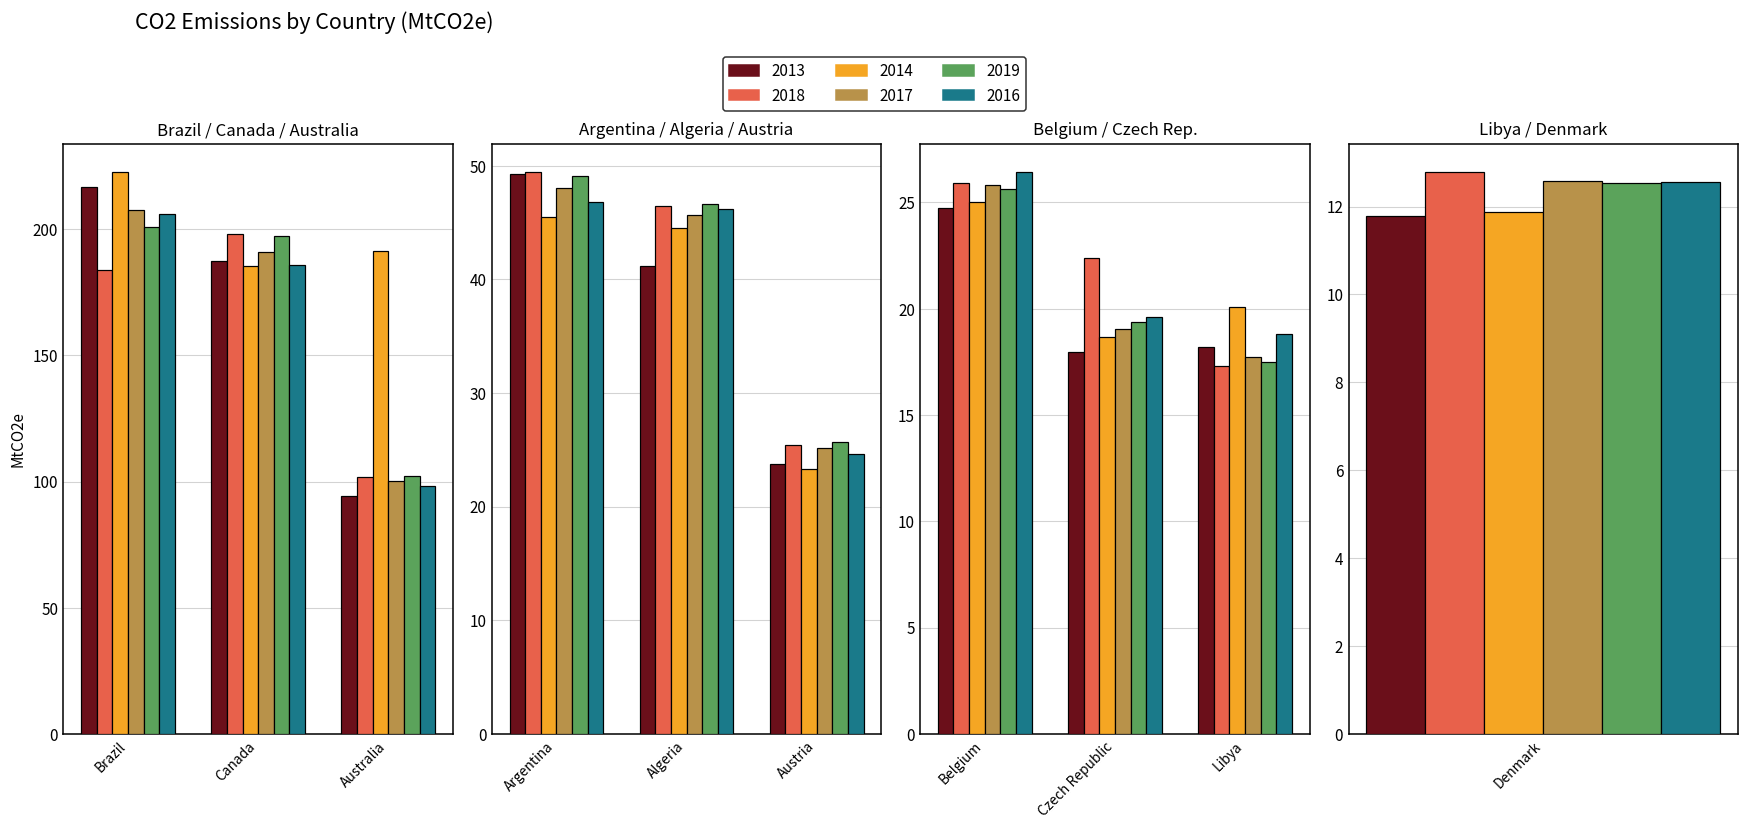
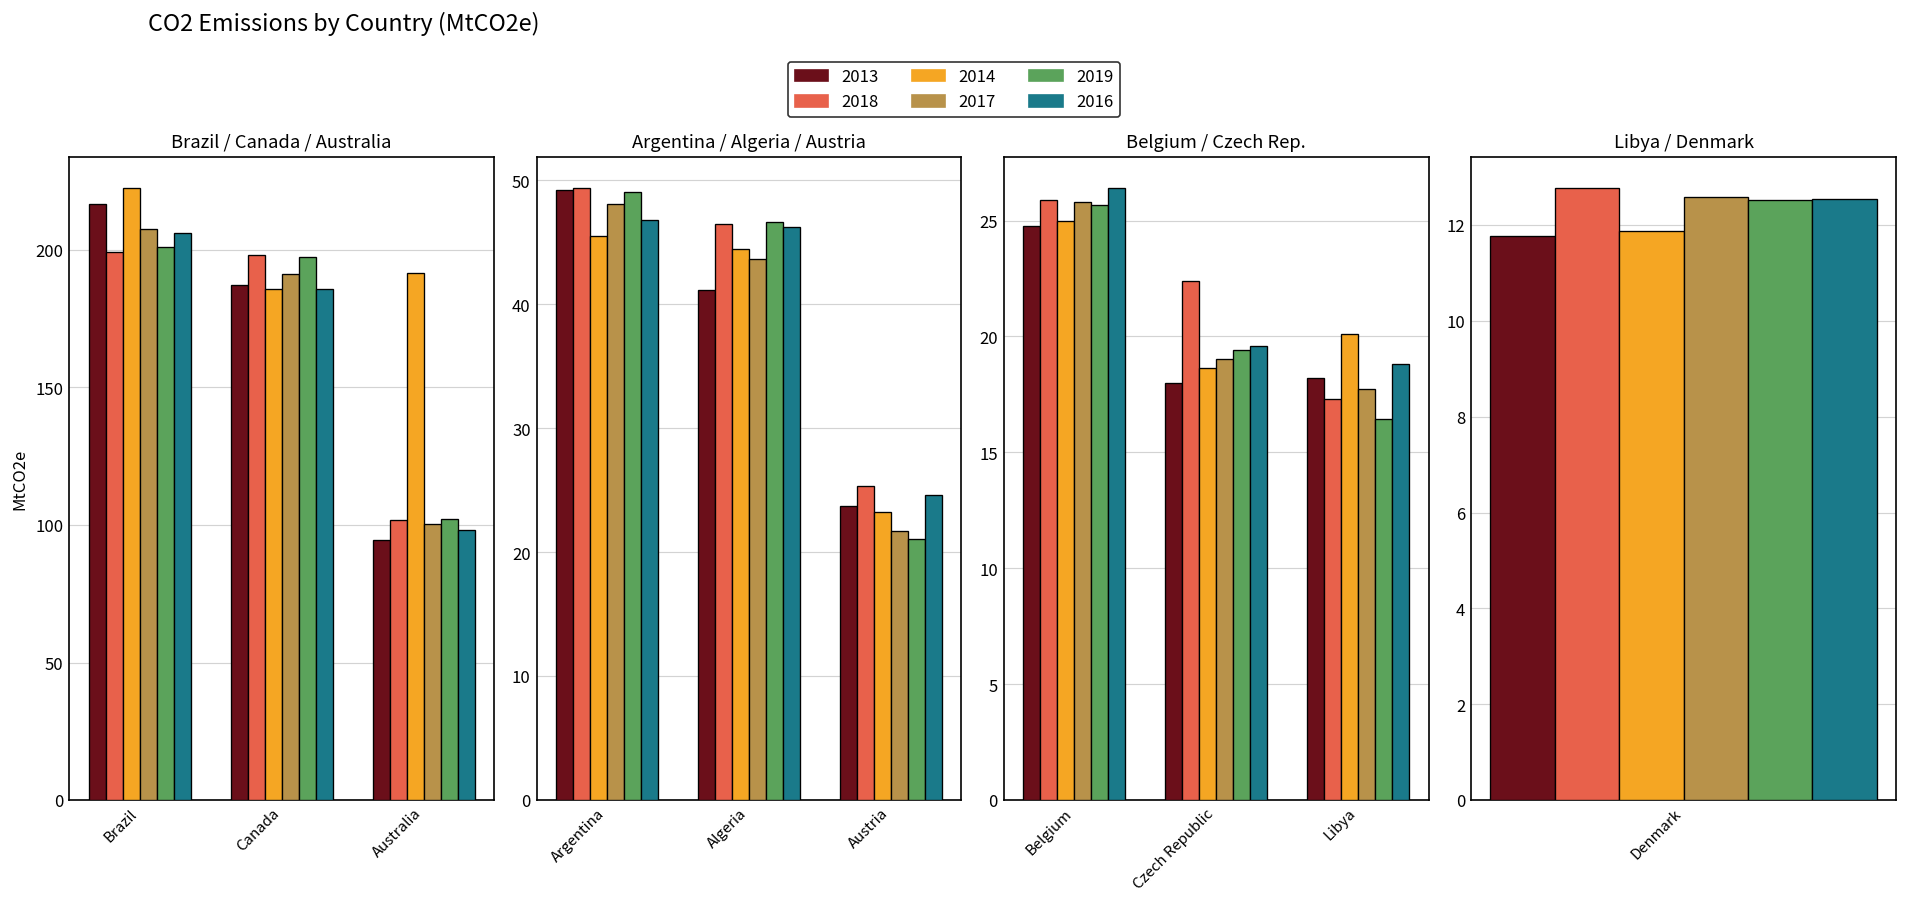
  {
    "Brazil / Canada / Australia": {
      "2013": {
        "Brazil": 217,
        "Canada": 187,
        "Australia": 94
      },
      "2018": {
-       "Brazil": 184,
+       "Brazil": 199,
        "Canada": 198,
        "Australia": 102
      },
      "2014": {
        "Brazil": 223,
        "Canada": 186,
        "Australia": 192
      },
      "2017": {
        "Brazil": 208,
        "Canada": 191,
        "Australia": 100
      },
      "2019": {
        "Brazil": 201,
        "Canada": 197,
        "Australia": 102
      },
      "2016": {
        "Brazil": 206,
        "Canada": 186,
        "Australia": 98
      }
    },
    "Argentina / Algeria / Austria": {
      "2013": {
        "Argentina": 49.2,
        "Algeria": 41.1,
        "Austria": 23.7
      },
      "2018": {
        "Argentina": 49.4,
        "Algeria": 46.5,
        "Austria": 25.4
      },
      "2014": {
        "Argentina": 45.5,
        "Algeria": 44.5,
        "Austria": 23.3
      },
      "2017": {
        "Argentina": 48.1,
-       "Algeria": 45.7,
-       "Austria": 25.2
+       "Algeria": 43.7,
+       "Austria": 21.8
      },
      "2019": {
        "Argentina": 49.1,
        "Algeria": 46.6,
-       "Austria": 25.7
+       "Austria": 21.0
      },
      "2016": {
        "Argentina": 46.8,
        "Algeria": 46.2,
        "Austria": 24.6
      }
    },
    "Belgium / Czech Rep.": {
      "2013": {
        "Belgium": 24.8,
        "Czech Republic": 18.0,
        "Libya": 18.2
      },
      "2018": {
        "Belgium": 25.9,
        "Czech Republic": 22.4,
        "Libya": 17.3
      },
      "2014": {
        "Belgium": 25.0,
        "Czech Republic": 18.7,
        "Libya": 20.1
      },
      "2017": {
        "Belgium": 25.8,
        "Czech Republic": 19.0,
        "Libya": 17.8
      },
      "2019": {
        "Belgium": 25.7,
        "Czech Republic": 19.4,
-       "Libya": 17.5
+       "Libya": 16.4
      },
      "2016": {
        "Belgium": 26.4,
        "Czech Republic": 19.6,
        "Libya": 18.8
      }
    }
  }
